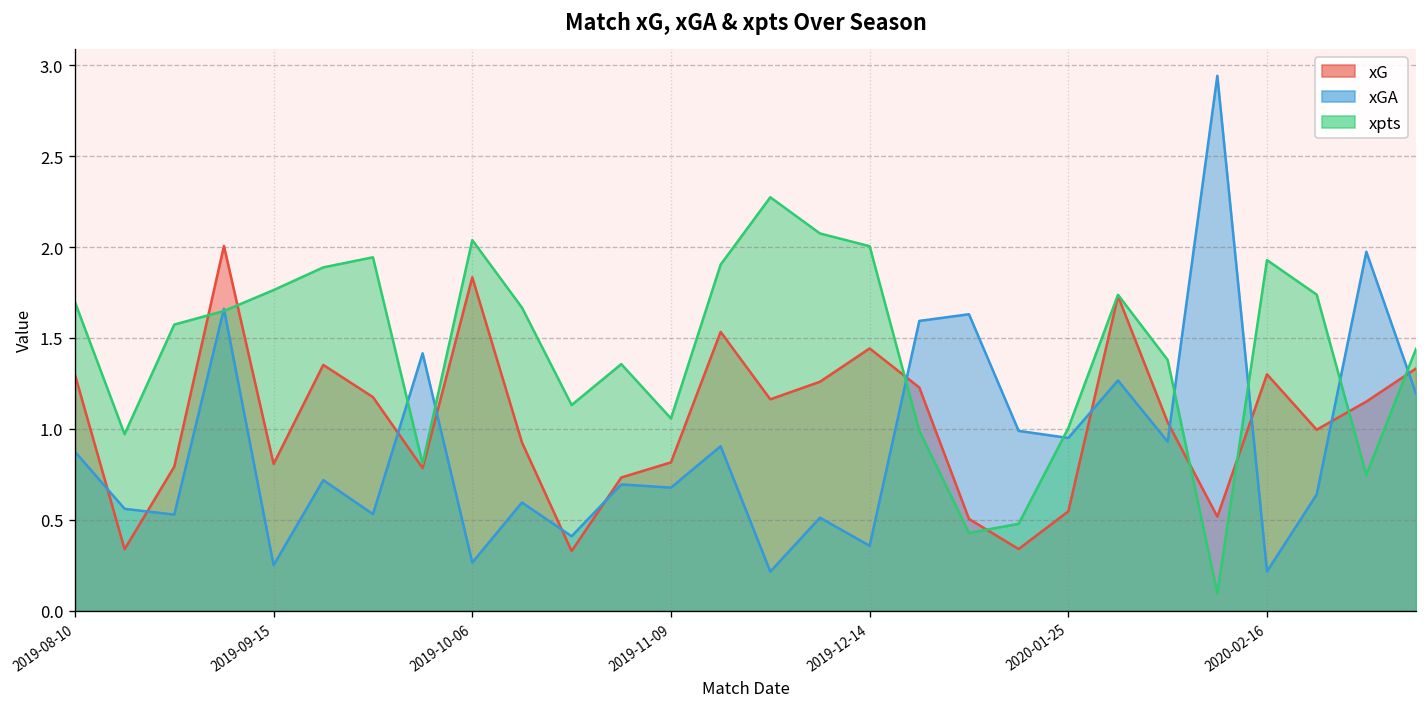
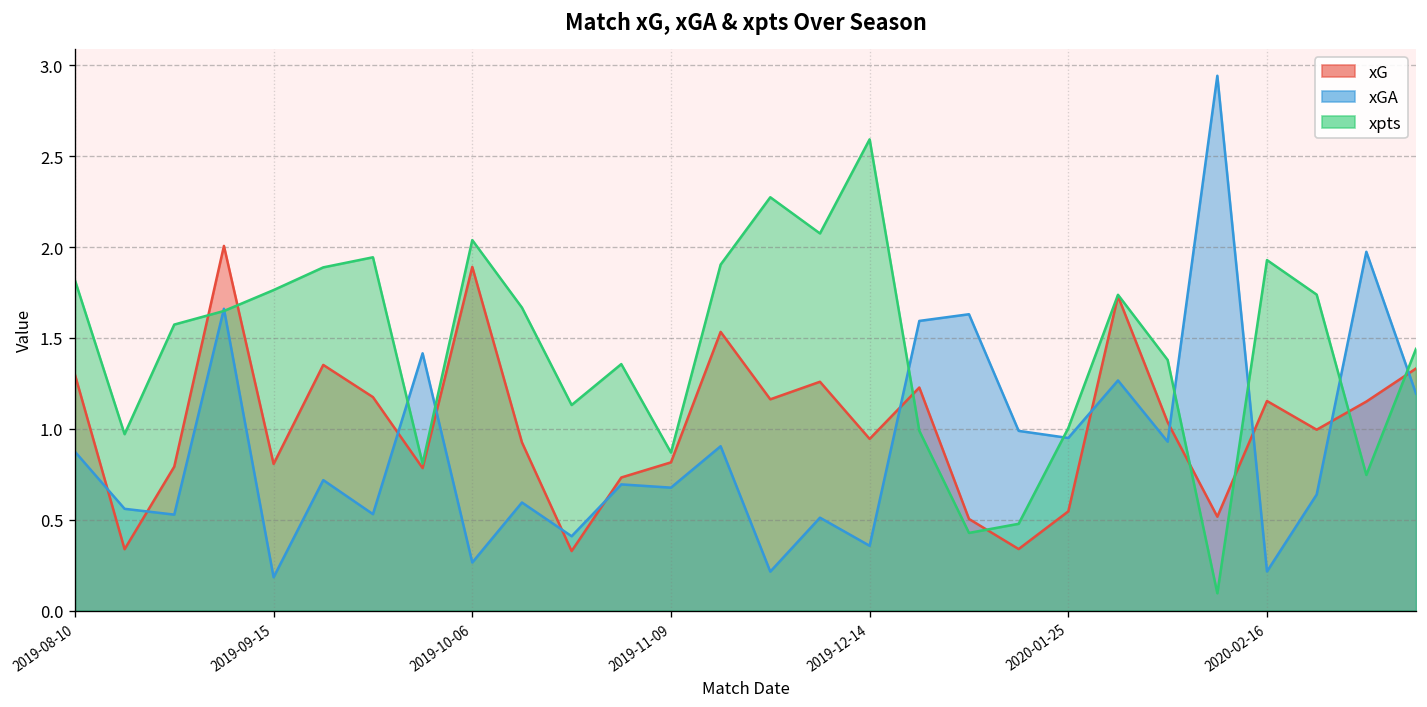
  {
    "xG": {
      "2019-08-10": 1.30,
      "2019-09-15": 0.81,
-     "2019-10-06": 1.83,
+     "2019-10-06": 1.89,
      "2019-11-09": 0.82,
-     "2019-12-14": 1.44,
+     "2019-12-14": 0.94,
      "2020-01-25": 0.55,
-     "2020-02-16": 1.30
+     "2020-02-16": 1.15
    },
    "xGA": {
      "2019-08-10": 0.87,
-     "2019-09-15": 0.25,
+     "2019-09-15": 0.18,
      "2019-10-06": 0.26,
      "2019-11-09": 0.68,
      "2019-12-14": 0.36,
      "2020-01-25": 0.95,
      "2020-02-16": 0.22
    },
    "xpts": {
-     "2019-08-10": 1.70,
+     "2019-08-10": 1.82,
      "2019-09-15": 1.76,
      "2019-10-06": 2.04,
-     "2019-11-09": 1.06,
-     "2019-12-14": 2.00,
+     "2019-11-09": 0.87,
+     "2019-12-14": 2.59,
      "2020-01-25": 1.00,
      "2020-02-16": 1.93
    }
  }
